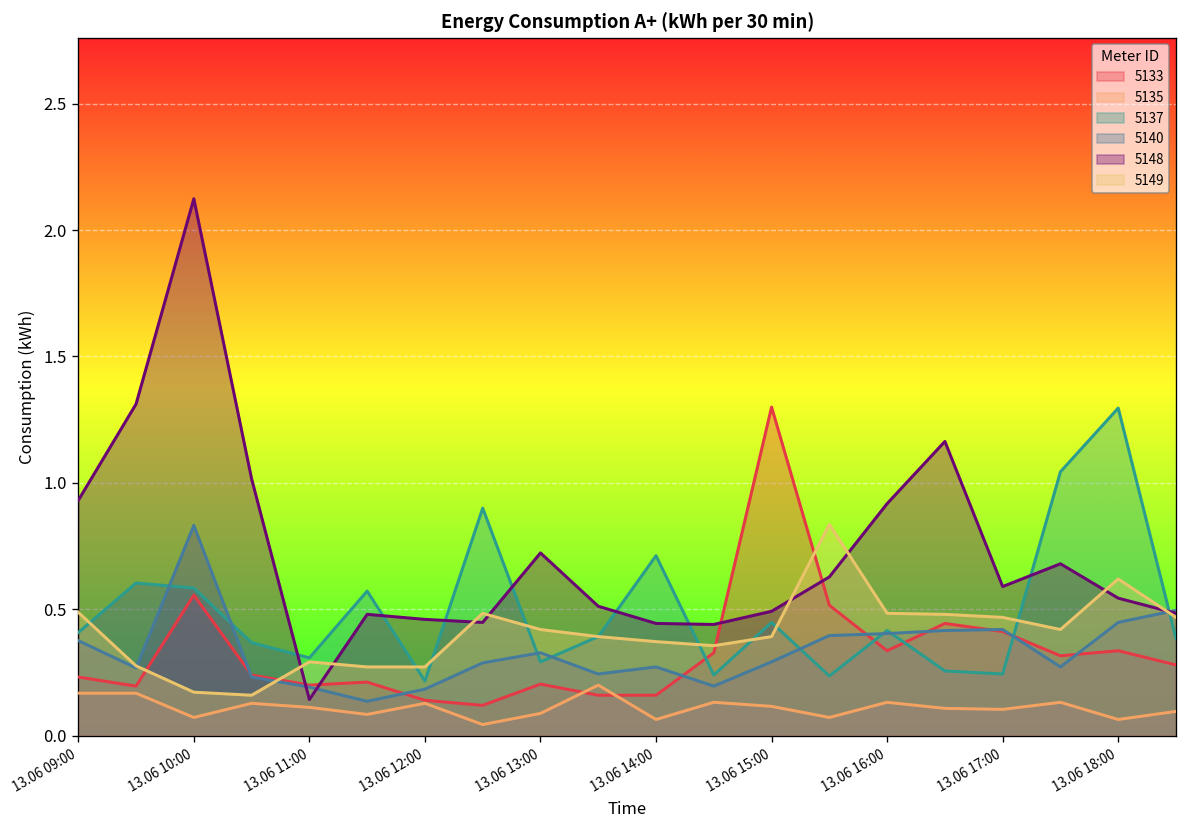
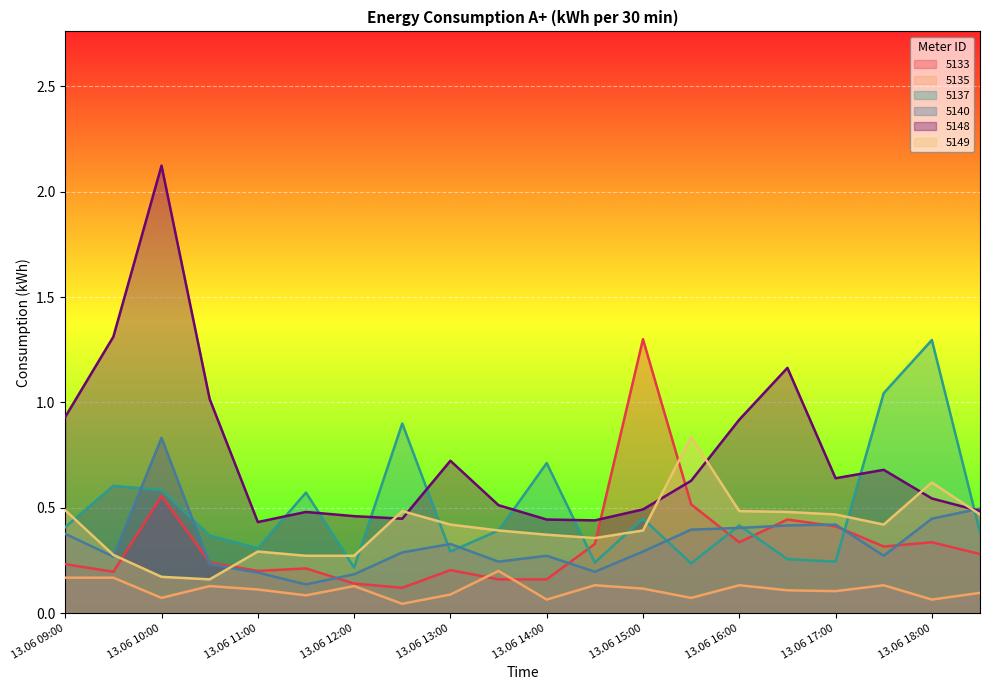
  {
    "5148": {
      "13.06 09:00": 0.93,
      "13.06 10:00": 2.12,
-     "13.06 11:00": 0.14,
+     "13.06 11:00": 0.43,
      "13.06 12:00": 0.46,
      "13.06 13:00": 0.72,
      "13.06 14:00": 0.44,
      "13.06 15:00": 0.49,
      "13.06 16:00": 0.92,
-     "13.06 17:00": 0.59,
+     "13.06 17:00": 0.64,
      "13.06 18:00": 0.54
    }
  }
